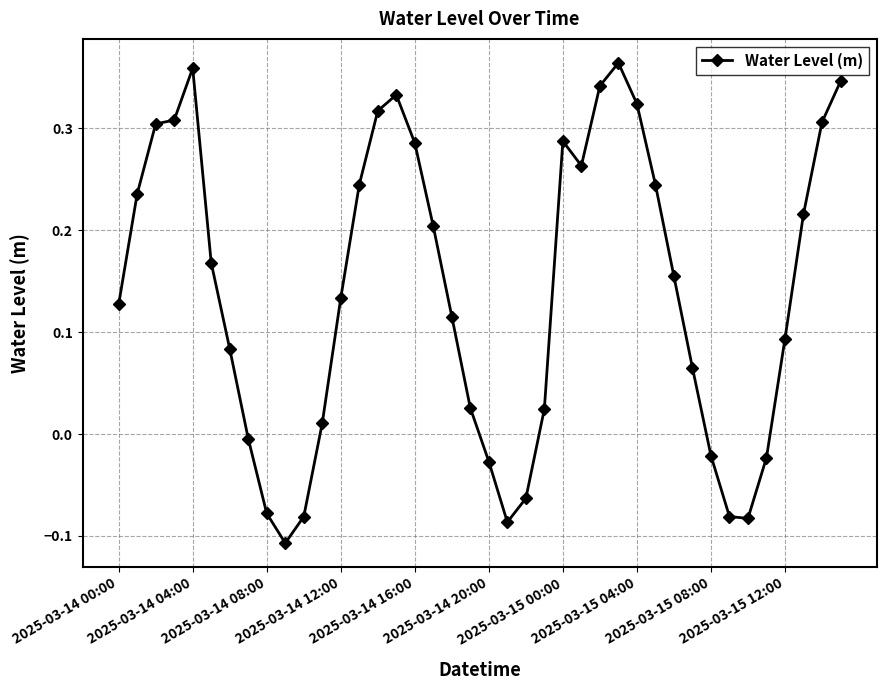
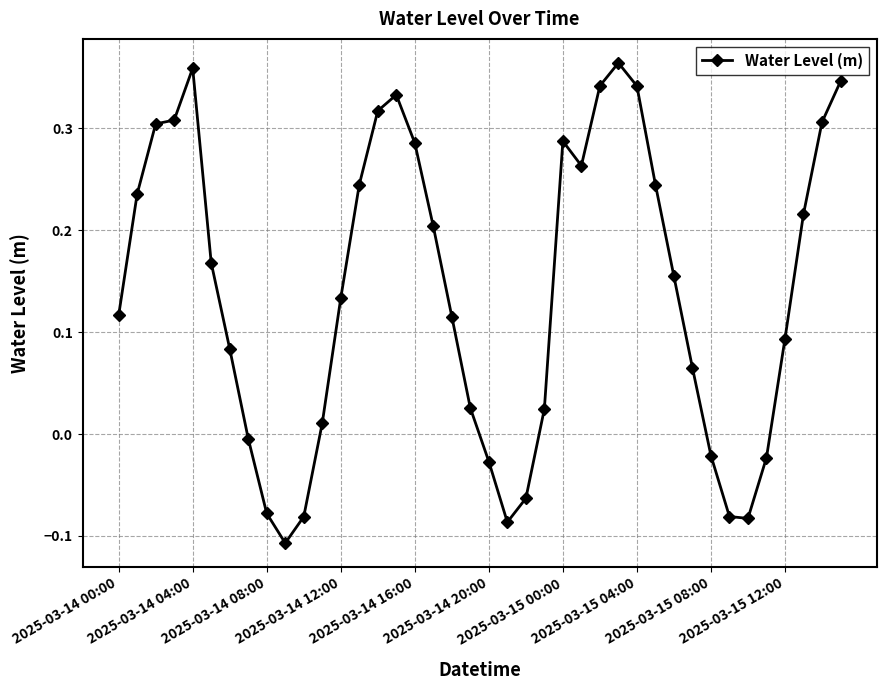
  {
-   "2025-03-14 00:00": 0.127,
+   "2025-03-14 00:00": 0.116,
    "2025-03-14 04:00": 0.359,
    "2025-03-14 08:00": -0.078,
    "2025-03-14 12:00": 0.133,
    "2025-03-14 16:00": 0.285,
    "2025-03-14 20:00": -0.027,
    "2025-03-15 00:00": 0.287,
-   "2025-03-15 04:00": 0.324,
+   "2025-03-15 04:00": 0.341,
    "2025-03-15 08:00": -0.021,
    "2025-03-15 12:00": 0.093
  }
